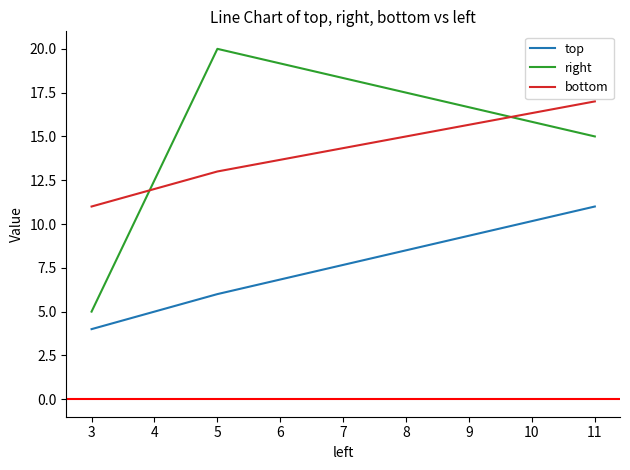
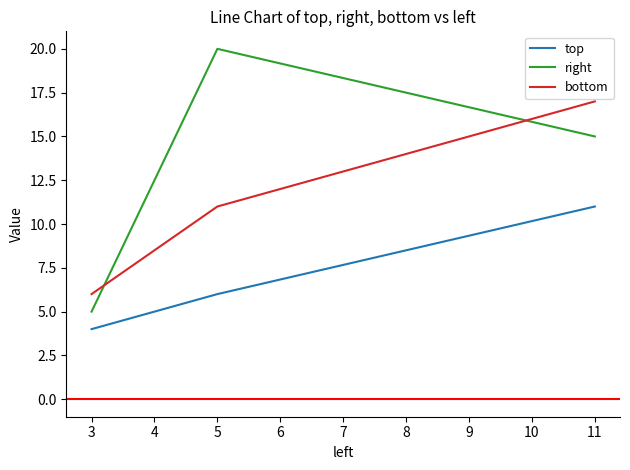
  {
    "top": {
      "3": 4,
      "5": 6,
      "11": 11
    },
    "right": {
      "3": 5,
      "5": 20,
      "11": 15
    },
    "bottom": {
-     "3": 11,
-     "5": 13,
+     "3": 6,
+     "5": 11,
      "11": 17
    }
  }
